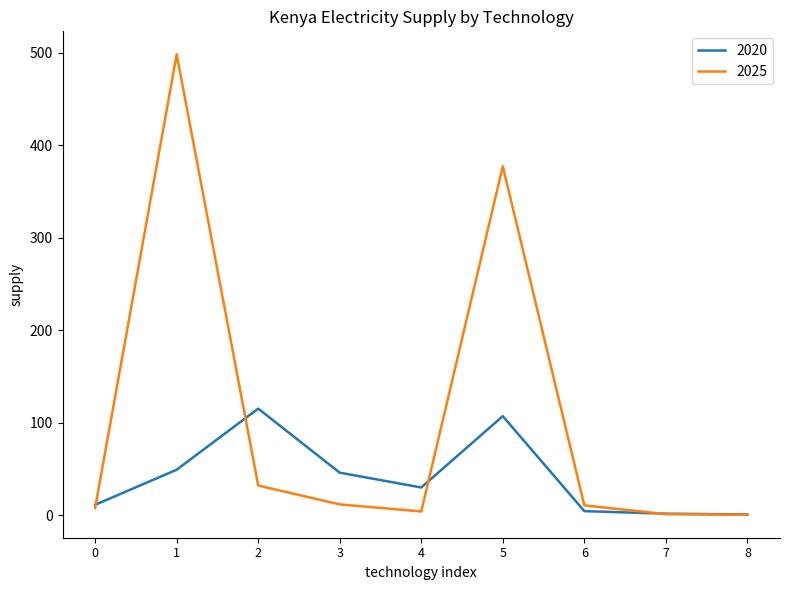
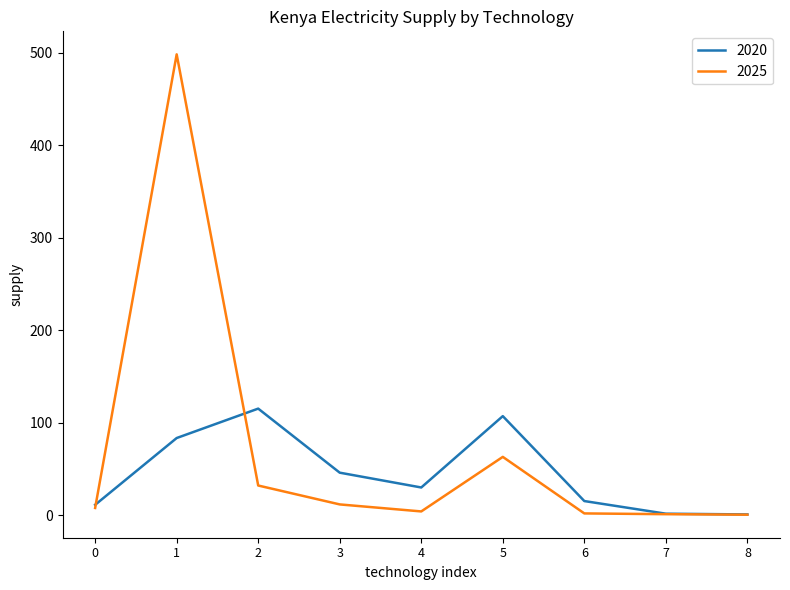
  {
    "2020": {
      "0": 10,
-     "1": 50,
+     "1": 80,
      "2": 120,
      "3": 50,
      "4": 30,
      "5": 110,
-     "6": 0
+     "6": 20
    },
    "2025": {
      "0": 10,
      "1": 500,
      "2": 30,
      "3": 10,
      "4": 0,
-     "5": 380,
-     "6": 10
+     "5": 60,
+     "6": 0
    }
  }
